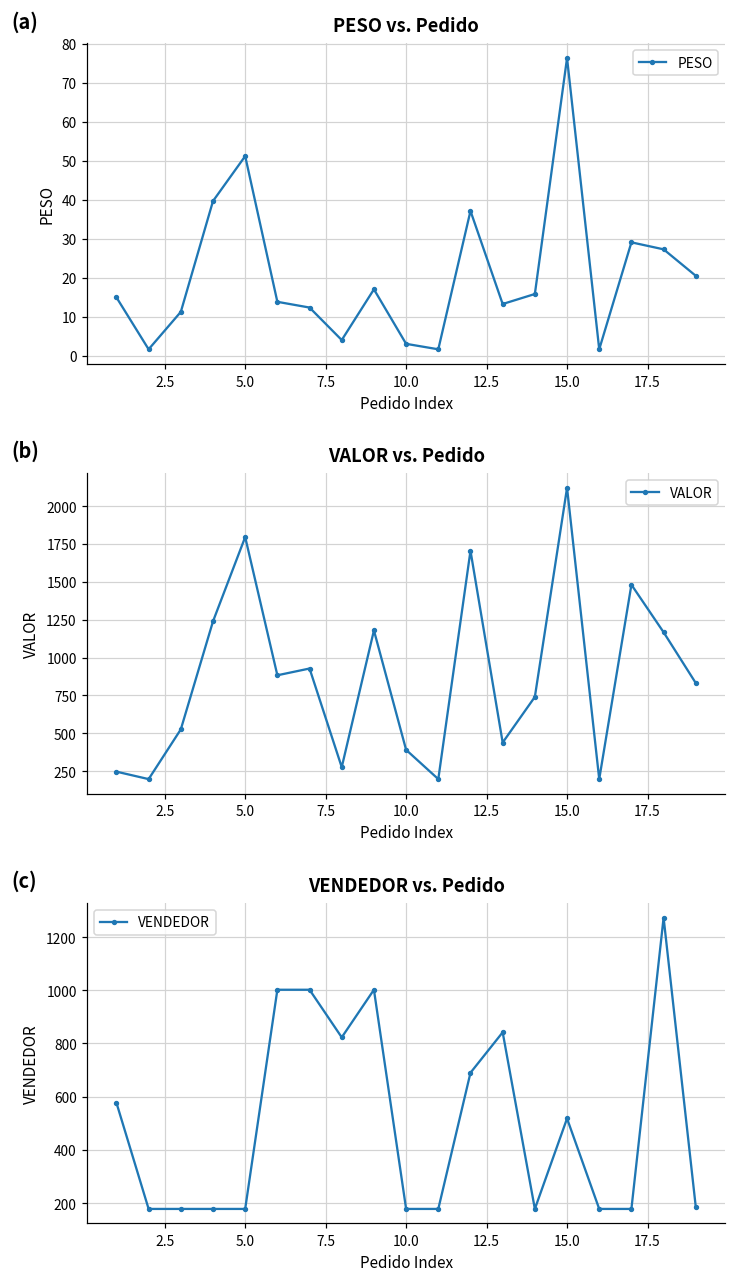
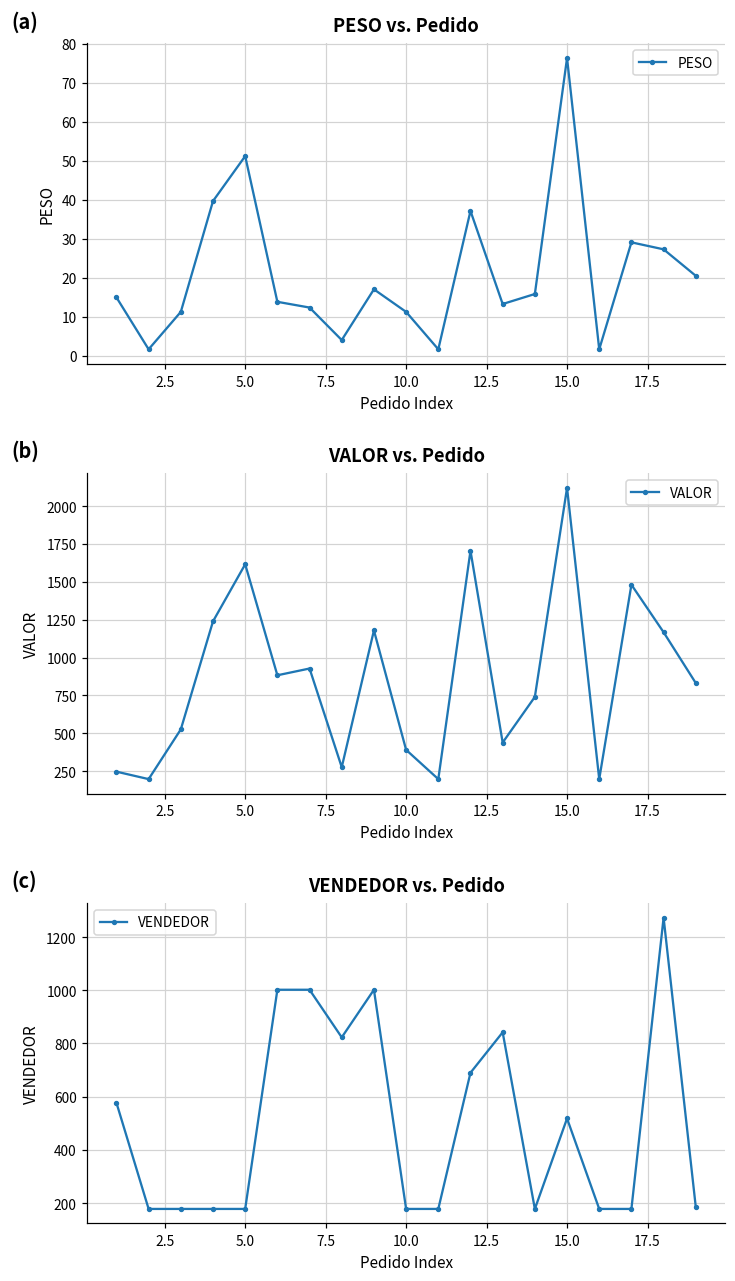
  {
    "PESO vs. Pedido": {
      "5.0": 51,
-     "10.0": 3,
+     "10.0": 11,
      "15.0": 76
    },
    "VALOR vs. Pedido": {
-     "5.0": 1800,
+     "5.0": 1620,
      "10.0": 390,
      "15.0": 2120
    },
    "VENDEDOR vs. Pedido": {
      "5.0": 180,
      "10.0": 180,
      "15.0": 520
    }
  }
